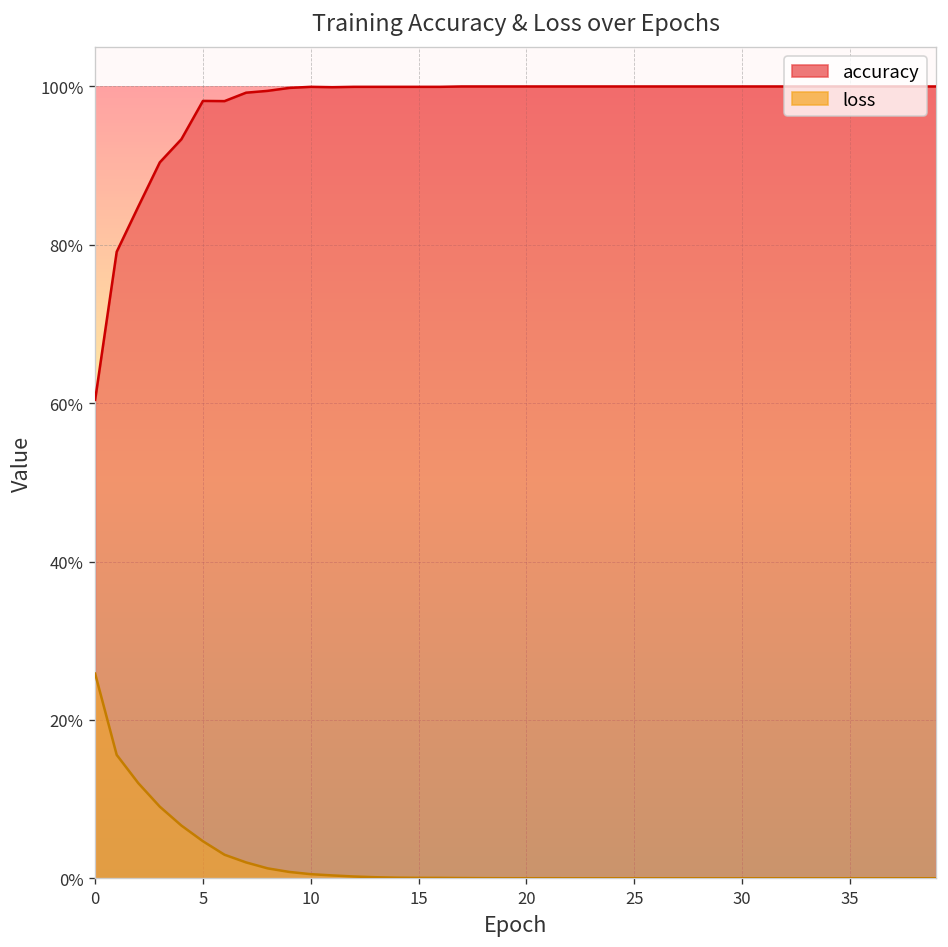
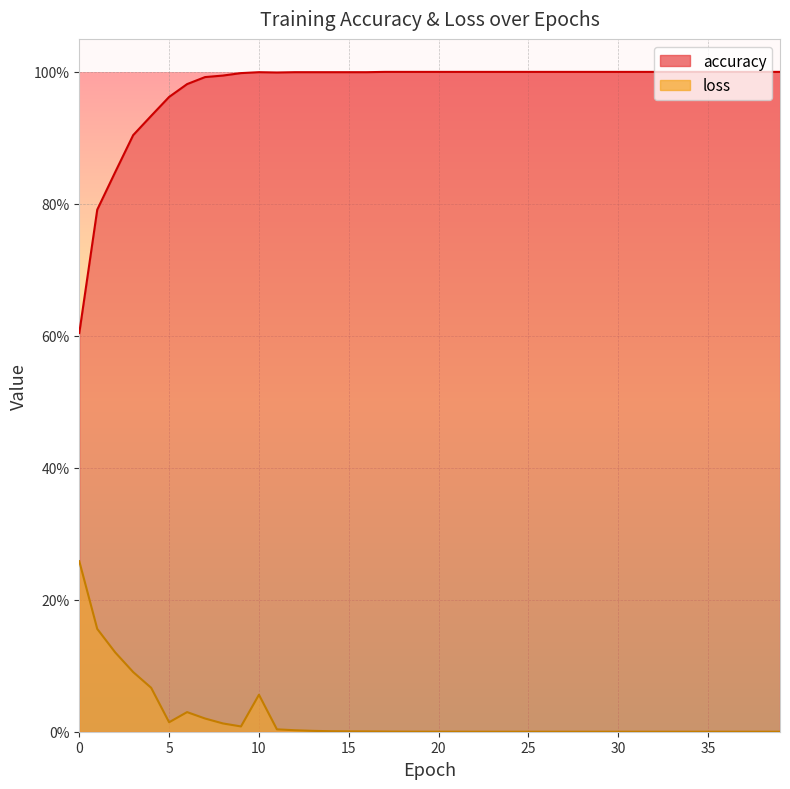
  {
    "accuracy": {
      "0": "60%",
-     "5": "98%",
+     "5": "96%",
      "10": "100%",
      "15": "100%",
      "20": "100%",
      "25": "100%",
      "30": "100%"
    },
    "loss": {
      "0": "26%",
-     "5": "5%",
-     "10": "1%",
+     "5": "1%",
+     "10": "6%",
      "15": "0%",
      "20": "0%",
      "25": "0%",
      "30": "0%",
      "35": "0%"
    }
  }
